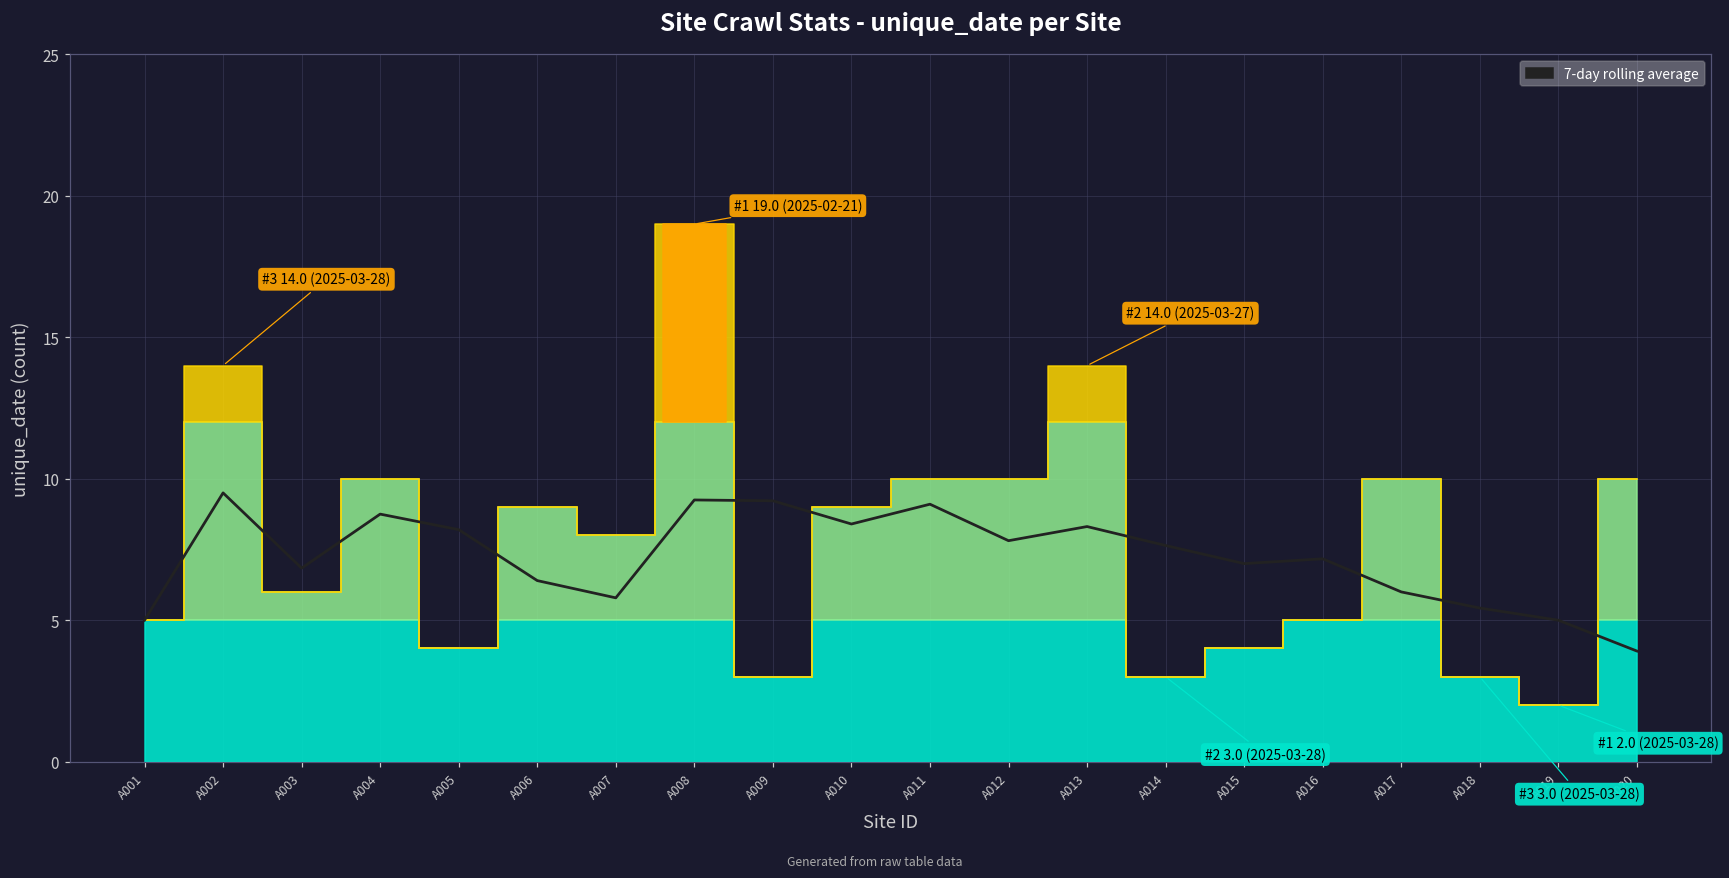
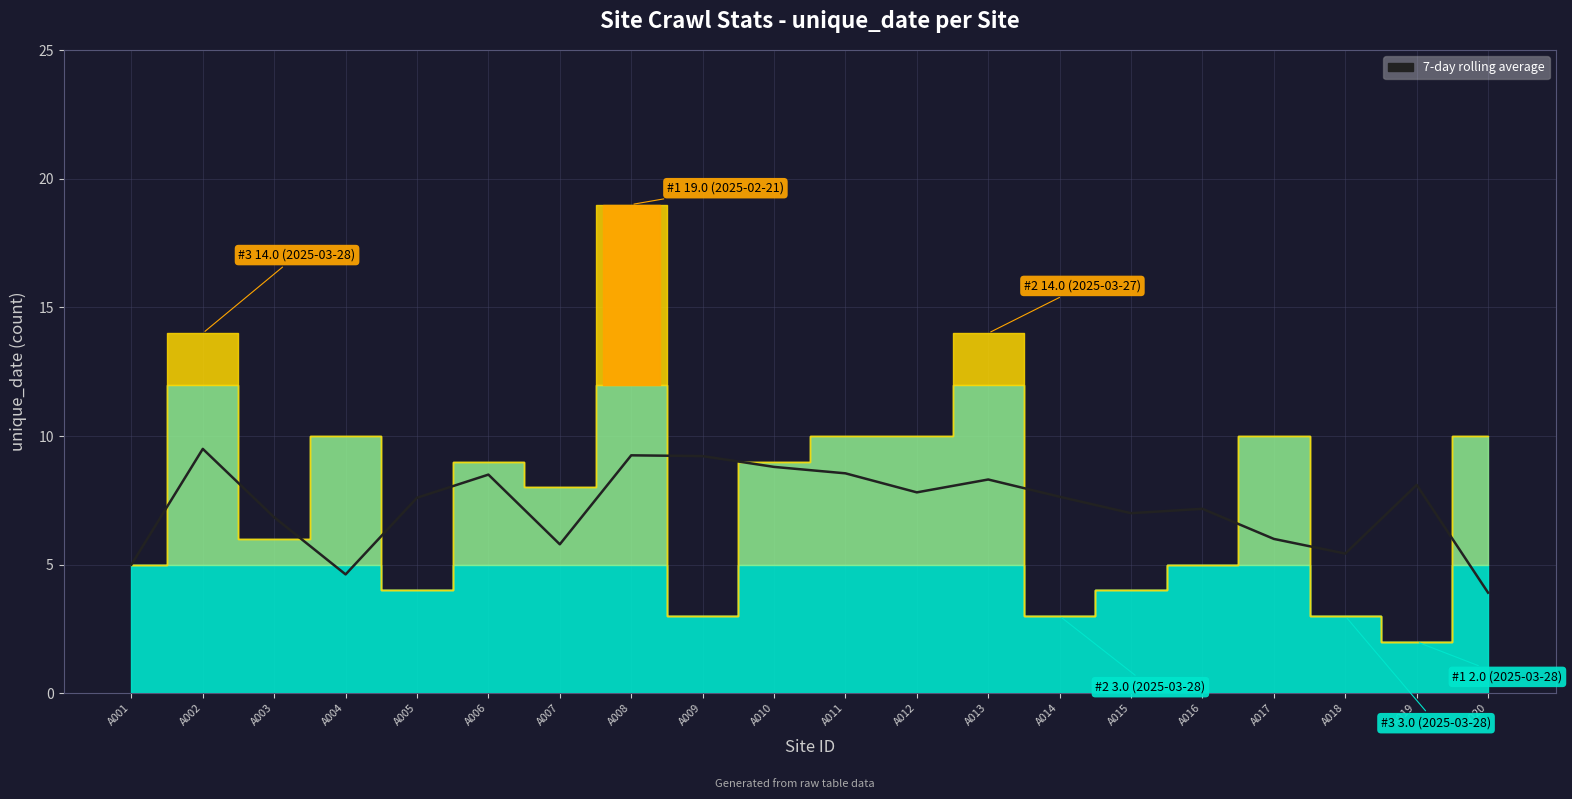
  {
    "7-day rolling average": {
      "A002": 9.5,
      "A003": 6.8,
-     "A004": 8.8,
-     "A005": 8.2,
-     "A006": 6.4,
+     "A004": 4.6,
+     "A005": 7.6,
+     "A006": 8.5,
      "A007": 5.8,
      "A008": 9.3,
      "A009": 9.2,
-     "A010": 8.4,
-     "A011": 9.1,
+     "A010": 8.8,
+     "A011": 8.6,
      "A012": 7.8,
      "A013": 8.3,
      "A014": 7.6,
      "A015": 7.0,
      "A016": 7.2,
      "A017": 6.0,
      "A018": 5.4,
-     "A019": 5.0,
+     "A019": 8.1,
      "A020": 3.9
    }
  }
